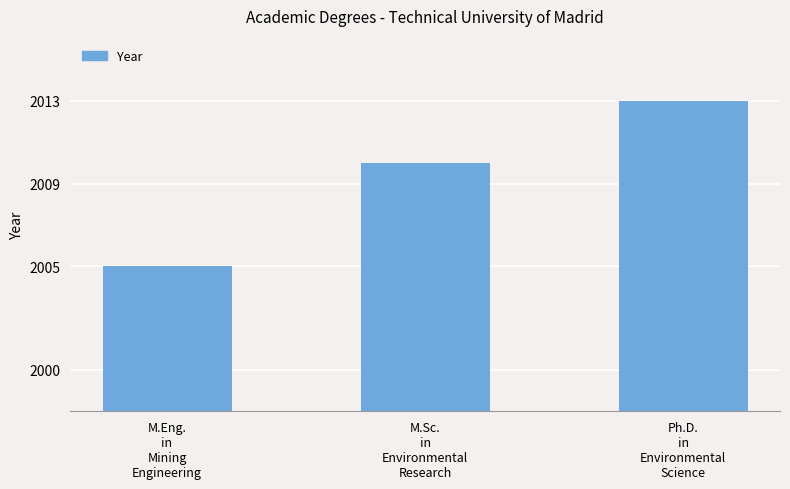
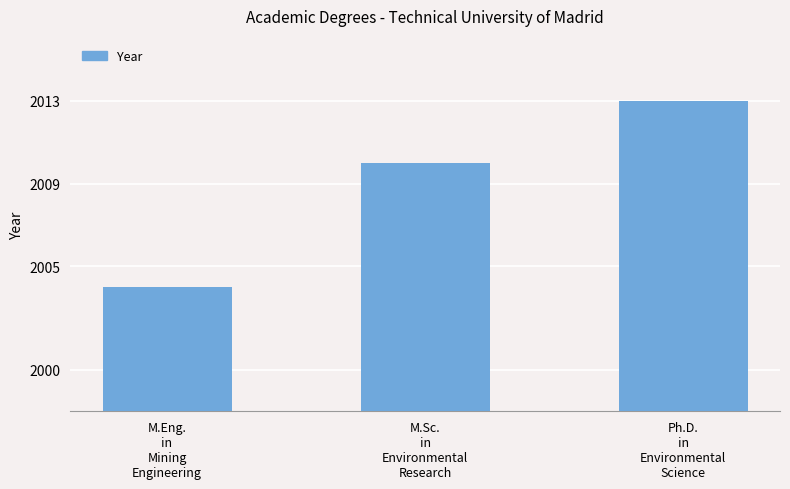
  {
-   "M.Eng. in Mining Engineering": 2005,
+   "M.Eng. in Mining Engineering": 2004,
    "M.Sc. in Environmental Research": 2010,
    "Ph.D. in Environmental Science": 2013
  }
